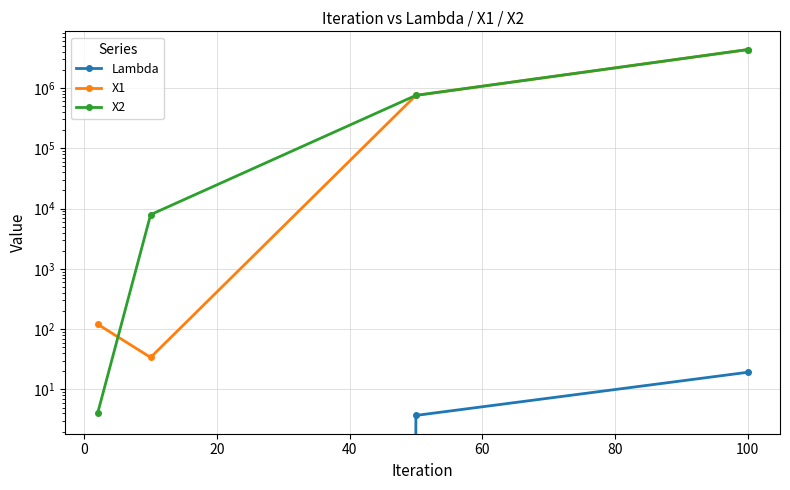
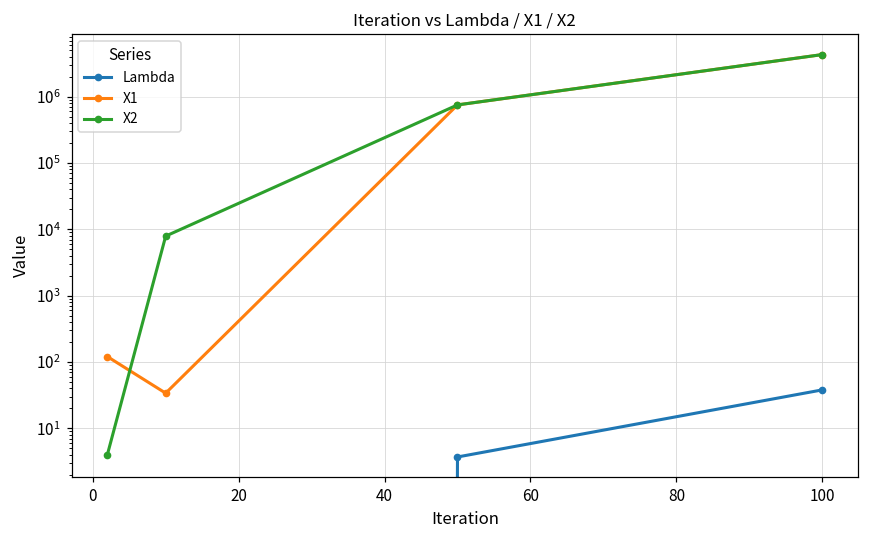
  {
    "Lambda": {
-     "100": 19
+     "100": 40
    }
  }
